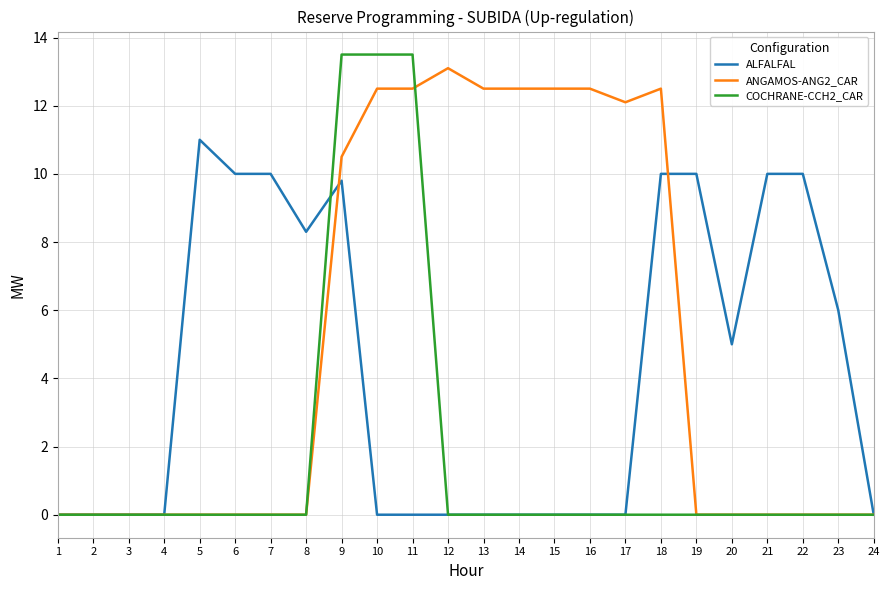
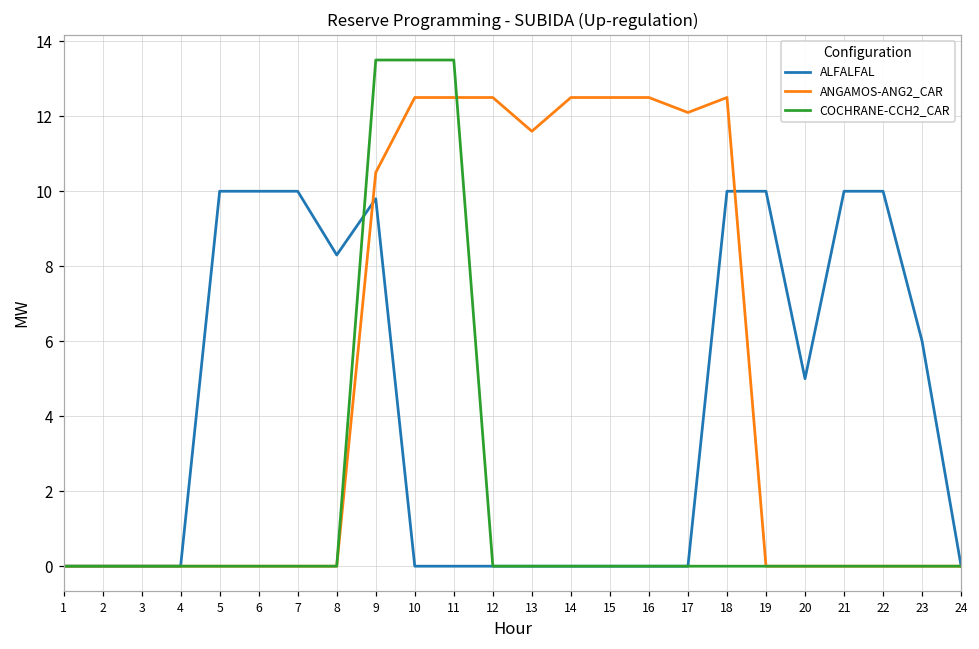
  {
    "ALFALFAL": {
-     "5": 11,
+     "5": 10,
      "6": 10,
      "7": 10,
      "8": 8.3,
      "9": 9.8,
      "10": 0,
      "11": 0,
      "18": 10,
      "19": 10,
      "20": 5,
      "21": 10,
      "22": 10,
      "23": 6
    },
    "ANGAMOS-ANG2_CAR": {
      "9": 10.5,
      "10": 12.5,
      "11": 12.5,
-     "12": 13.1,
-     "13": 12.5,
+     "12": 12.5,
+     "13": 11.6,
      "14": 12.5,
      "15": 12.5,
      "16": 12.5,
      "17": 12.1,
      "18": 12.5
    },
    "COCHRANE-CCH2_CAR": {
      "9": 13.5,
      "10": 13.5,
      "11": 13.5,
      "18": 0.0
    }
  }
